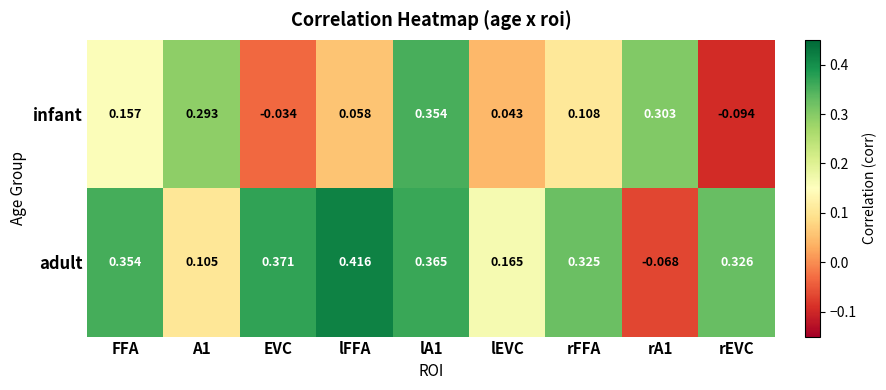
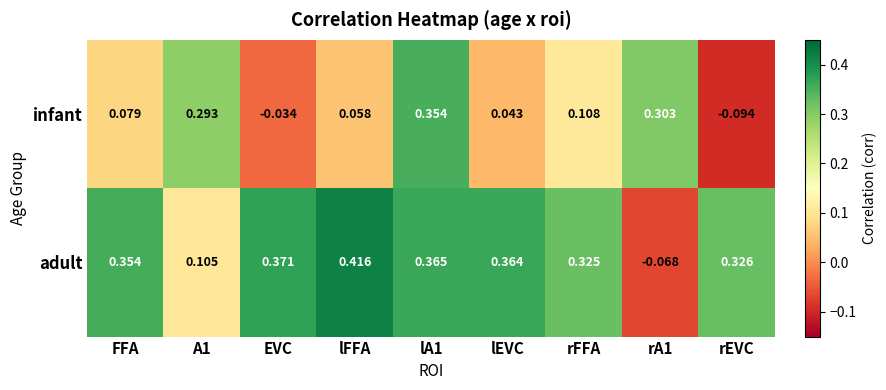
  {
    "infant": {
-     "FFA": 0.157,
+     "FFA": 0.079,
      "A1": 0.293,
      "EVC": -0.034,
      "lFFA": 0.058,
      "lA1": 0.354,
      "lEVC": 0.043,
      "rFFA": 0.108,
      "rA1": 0.303,
      "rEVC": -0.094
    },
    "adult": {
      "FFA": 0.354,
      "A1": 0.105,
      "EVC": 0.371,
      "lFFA": 0.416,
      "lA1": 0.365,
-     "lEVC": 0.165,
+     "lEVC": 0.364,
      "rFFA": 0.325,
      "rA1": -0.068,
      "rEVC": 0.326
    }
  }
